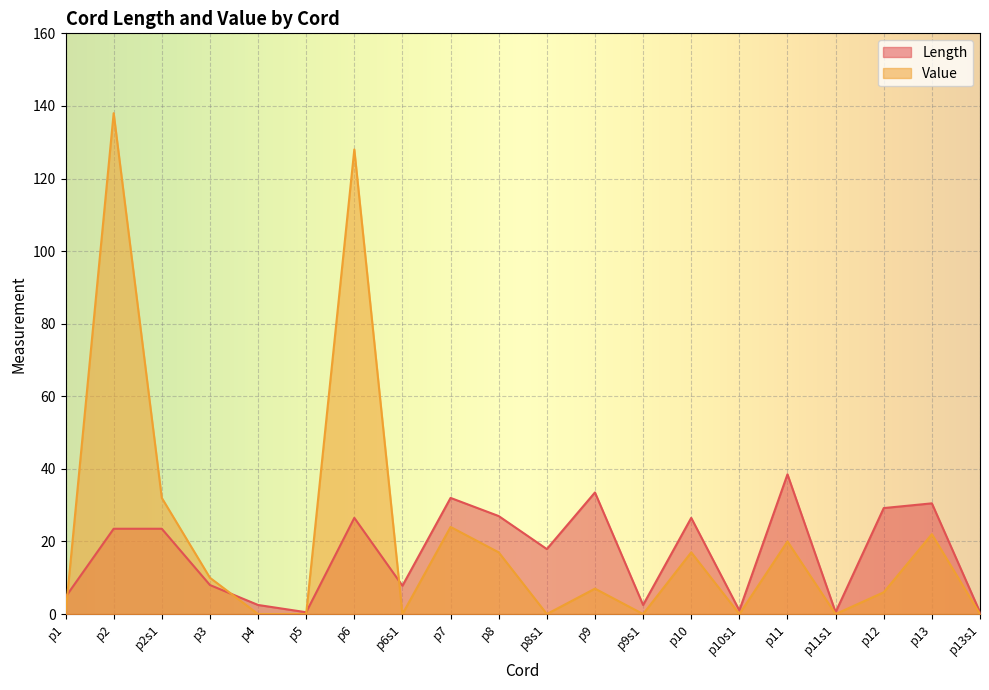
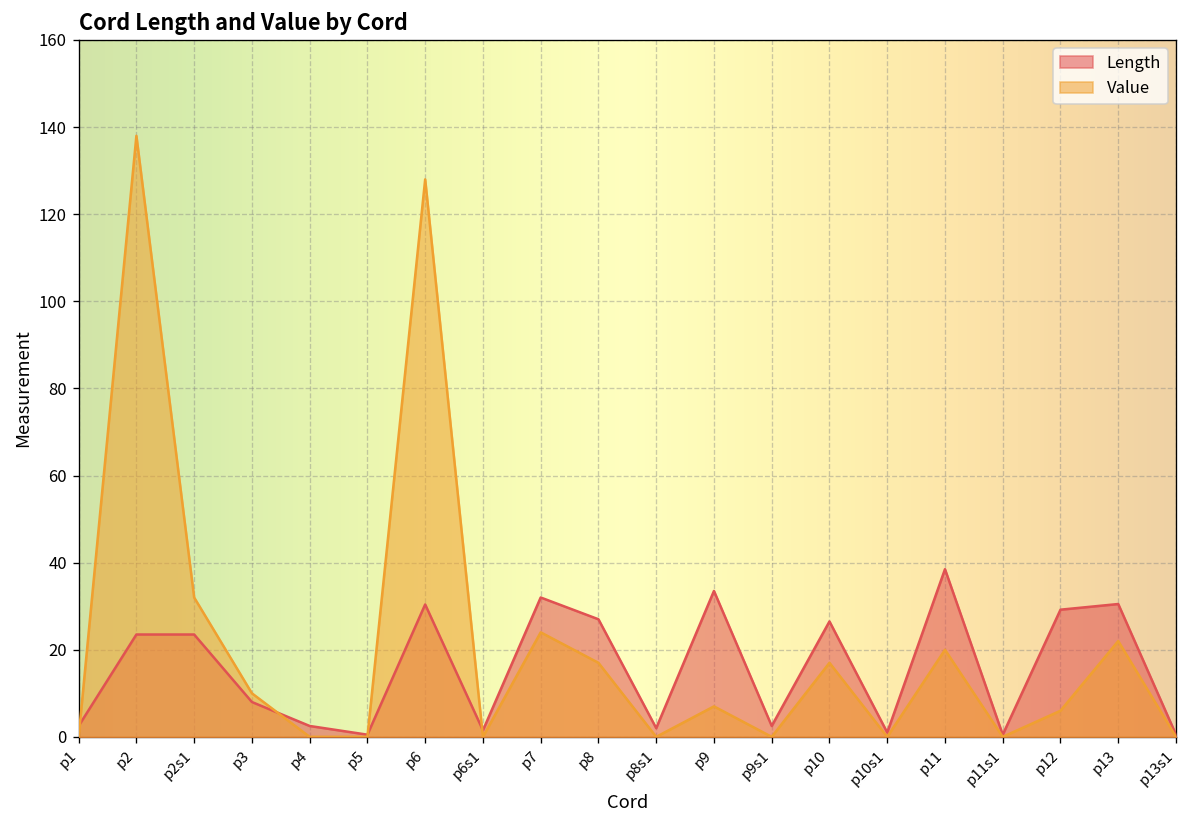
  {
    "Length": {
-     "p1": 5,
+     "p1": 3,
      "p2": 24,
      "p2s1": 24,
      "p3": 8,
      "p4": 3,
-     "p6": 27,
-     "p6s1": 8,
+     "p6": 30,
+     "p6s1": 2,
      "p7": 32,
      "p8": 27,
-     "p8s1": 18,
+     "p8s1": 2,
      "p9": 34,
      "p9s1": 3,
      "p10": 27,
      "p10s1": 1,
      "p11": 39,
      "p12": 29,
      "p13": 31
    },
    "Value": {
      "p1": 0,
      "p2": 138,
      "p2s1": 32,
      "p3": 10,
      "p4": 0,
      "p6": 128,
      "p6s1": 0,
      "p7": 24,
      "p8": 17,
      "p8s1": 0,
      "p9": 7,
      "p9s1": 0,
      "p10": 17,
      "p10s1": 0,
      "p11": 20,
      "p12": 6,
      "p13": 22
    }
  }
